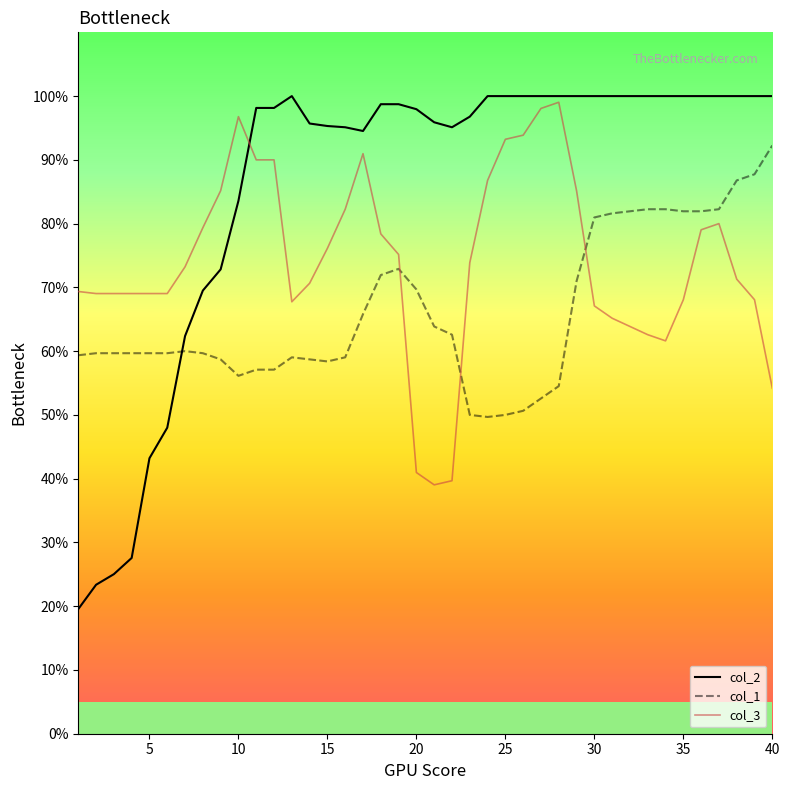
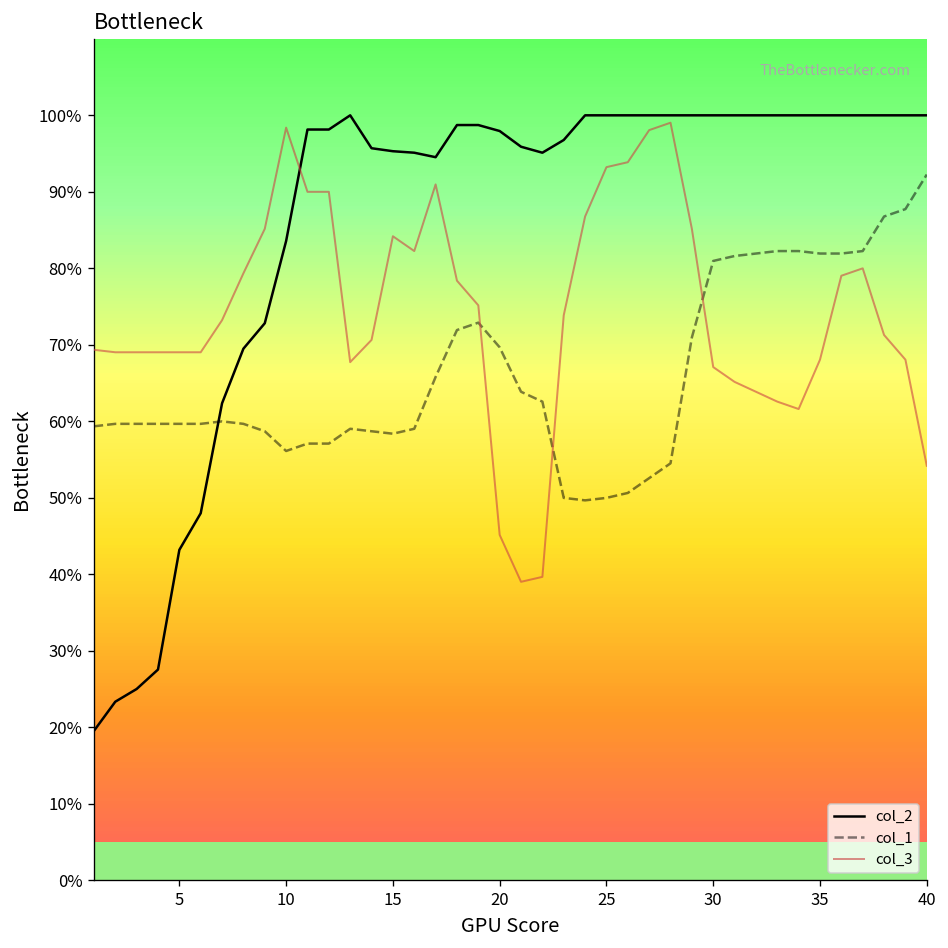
  {
    "col_3": {
      "5": "69%",
-     "10": "97%",
-     "15": "76%",
-     "20": "41%",
+     "10": "98%",
+     "15": "84%",
+     "20": "45%",
      "25": "93%",
      "30": "67%",
      "35": "68%",
      "40": "54%"
    }
  }
